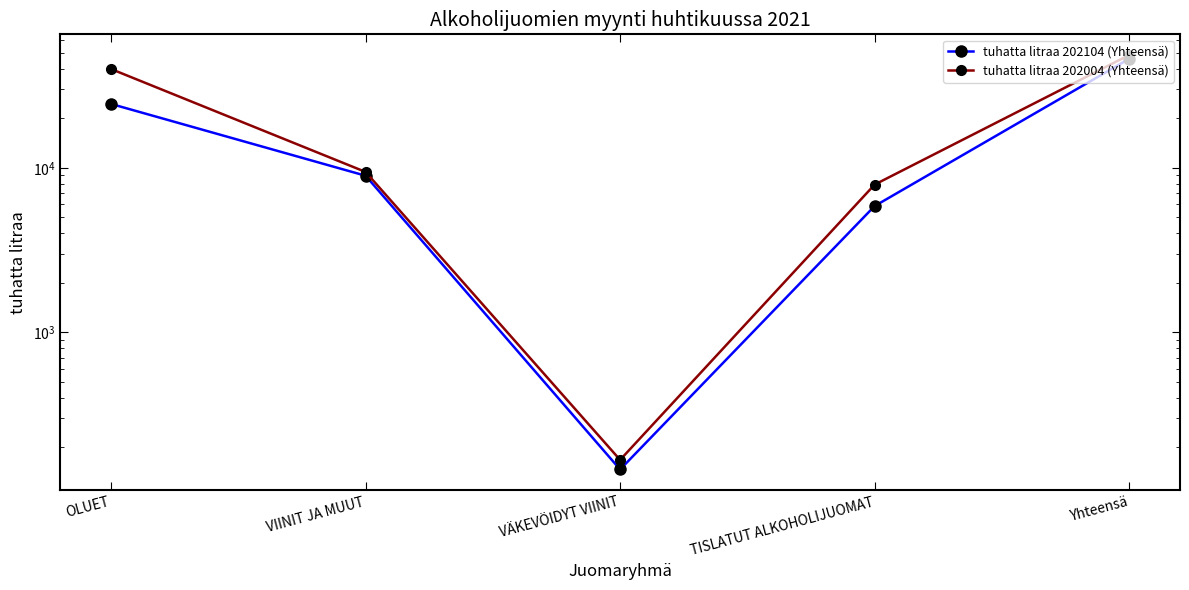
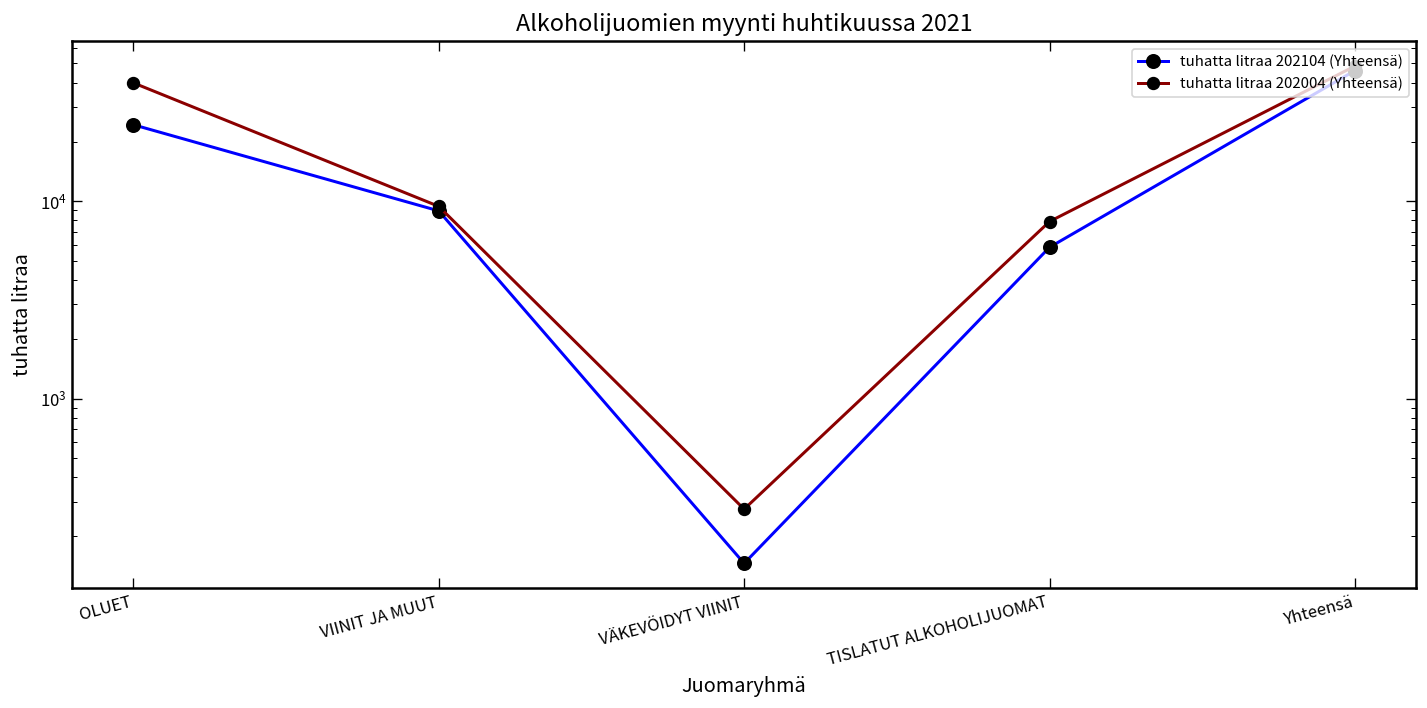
  {
    "tuhatta litraa 202104 (Yhteensä)": {
      "OLUET": 24000,
      "VIINIT JA MUUT": 9000,
      "VÄKEVÖIDYT VIINIT": 150,
      "TISLATUT ALKOHOLIJUOMAT": 5800
    },
    "tuhatta litraa 202004 (Yhteensä)": {
      "OLUET": 40000,
      "VIINIT JA MUUT": 9000,
-     "VÄKEVÖIDYT VIINIT": 170,
+     "VÄKEVÖIDYT VIINIT": 280,
      "TISLATUT ALKOHOLIJUOMAT": 8000
    }
  }
